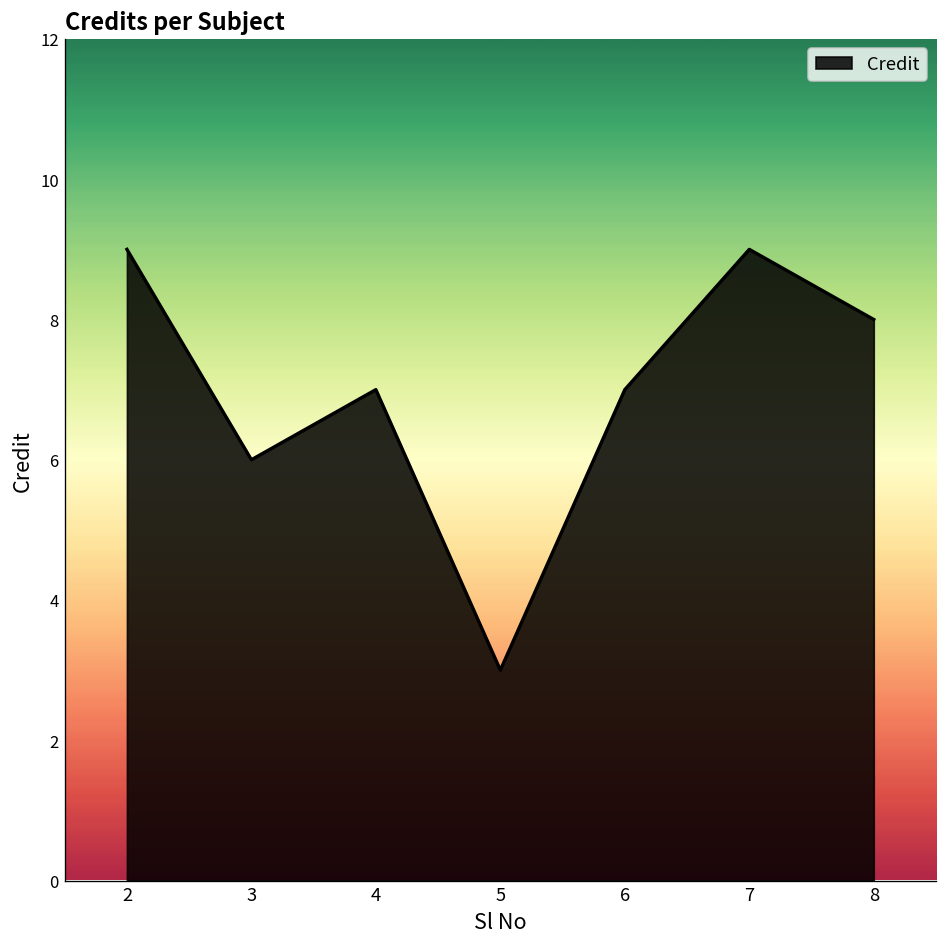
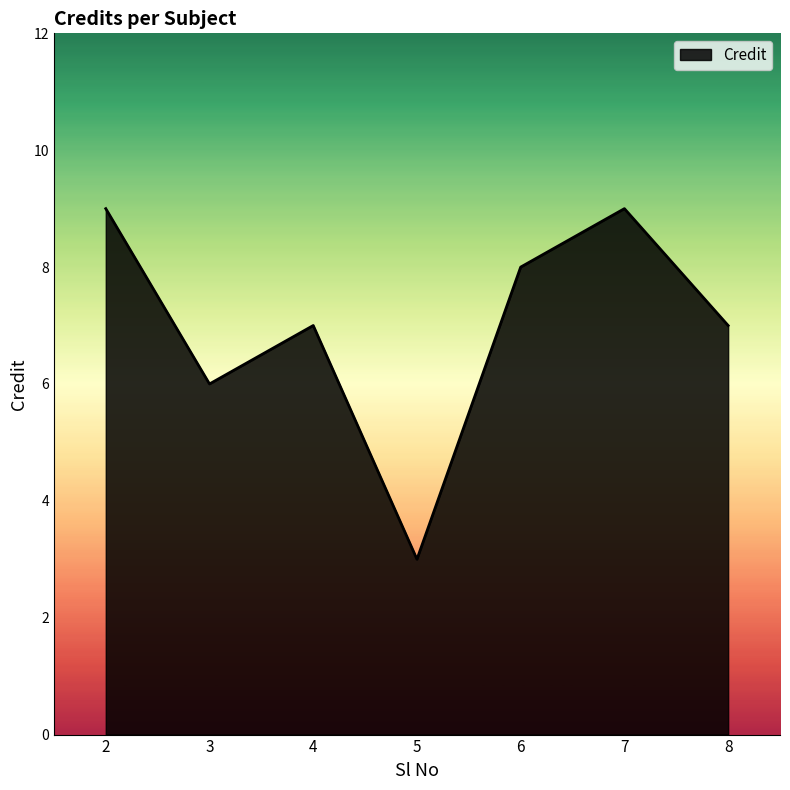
  {
    "2": 9,
    "3": 6,
    "4": 7,
    "5": 3,
-   "6": 7,
+   "6": 8,
    "7": 9,
-   "8": 8
+   "8": 7
  }
